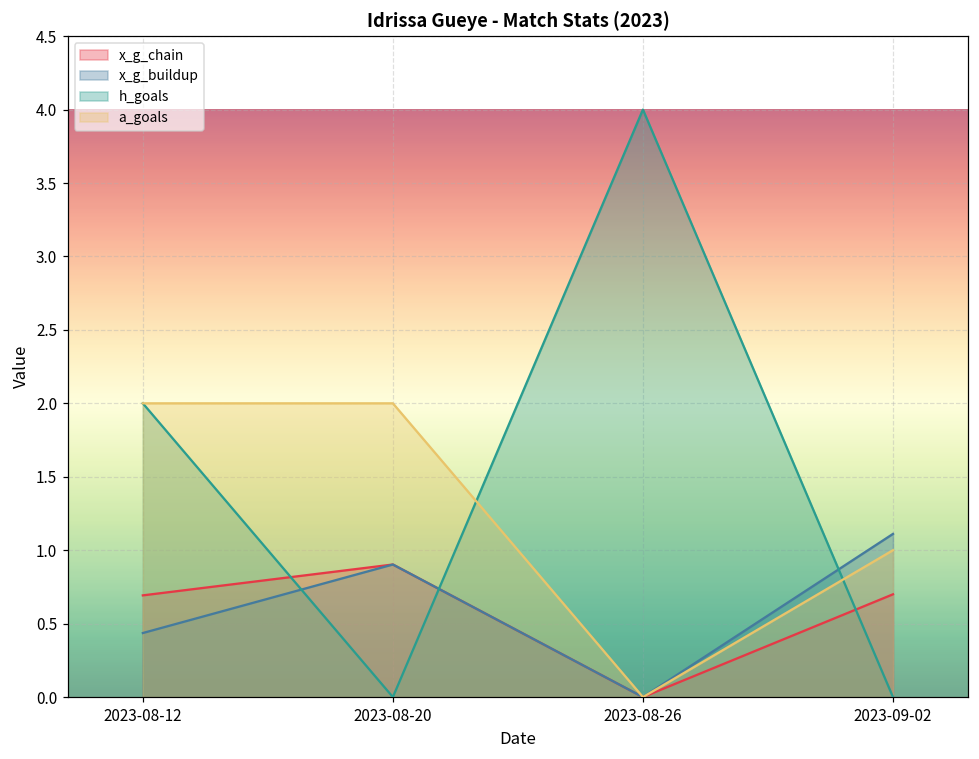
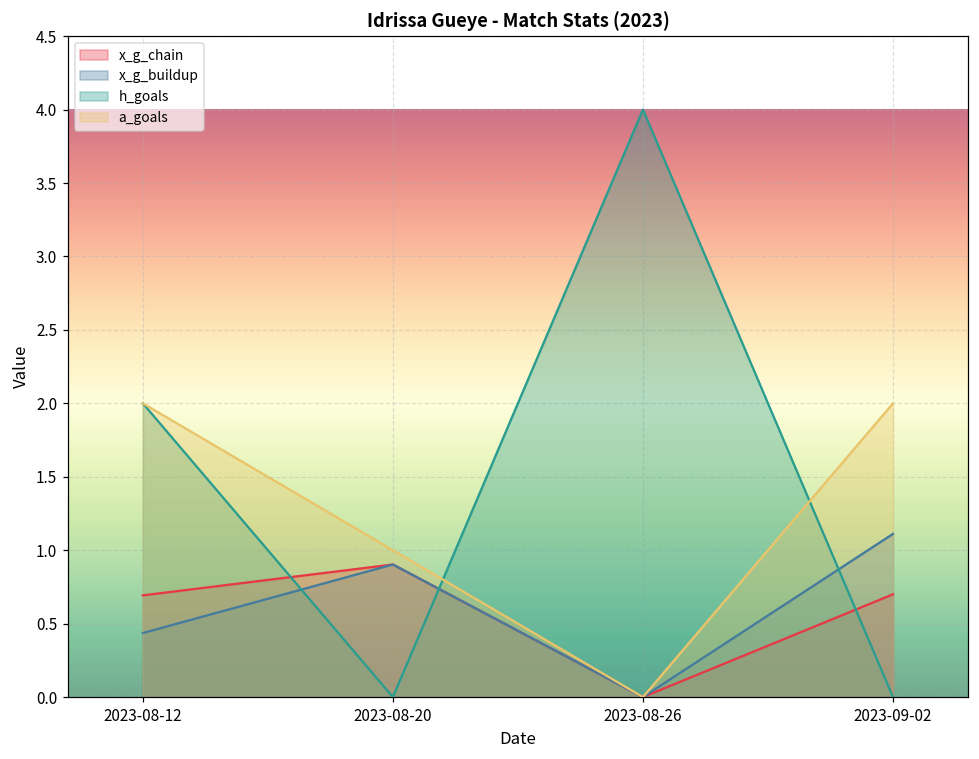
  {
    "x_g_chain": {
      "2023-08-12": 0.69,
      "2023-09-02": 0.70
    },
    "a_goals": {
-     "2023-08-20": 2,
-     "2023-09-02": 1
+     "2023-08-20": 1,
+     "2023-09-02": 2
    }
  }
